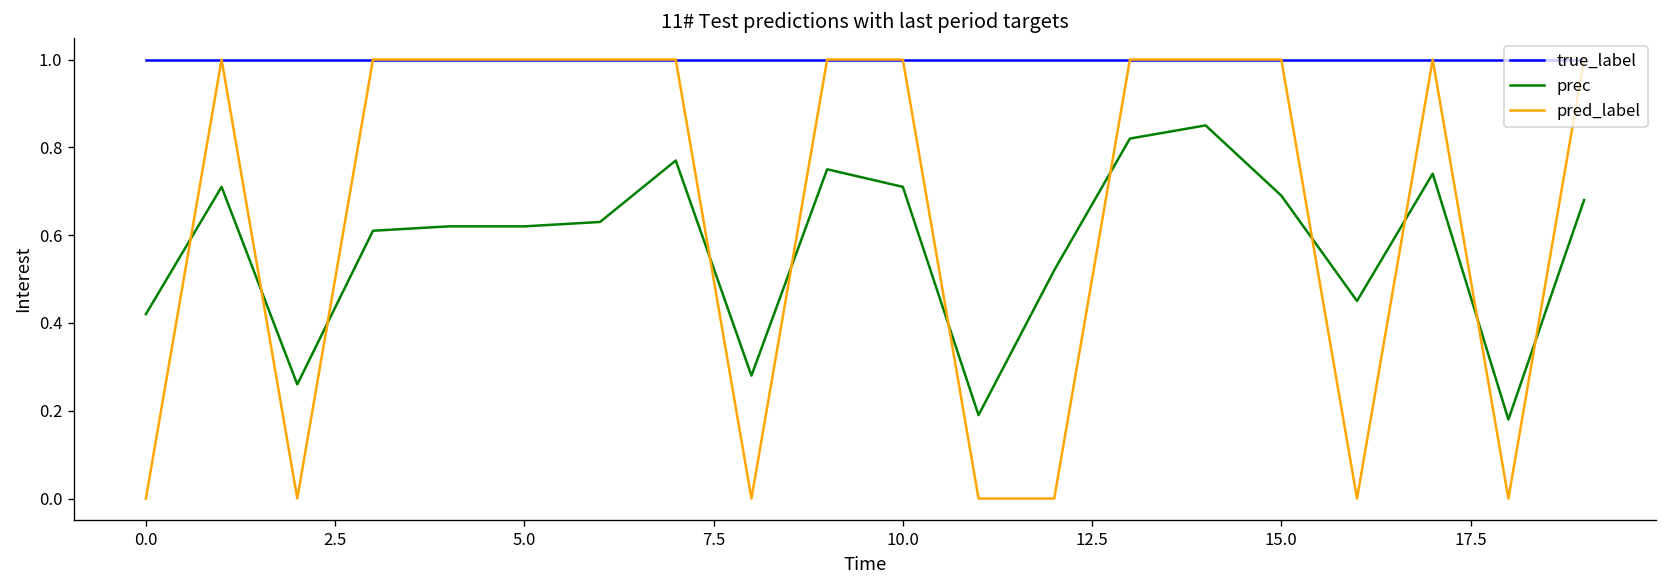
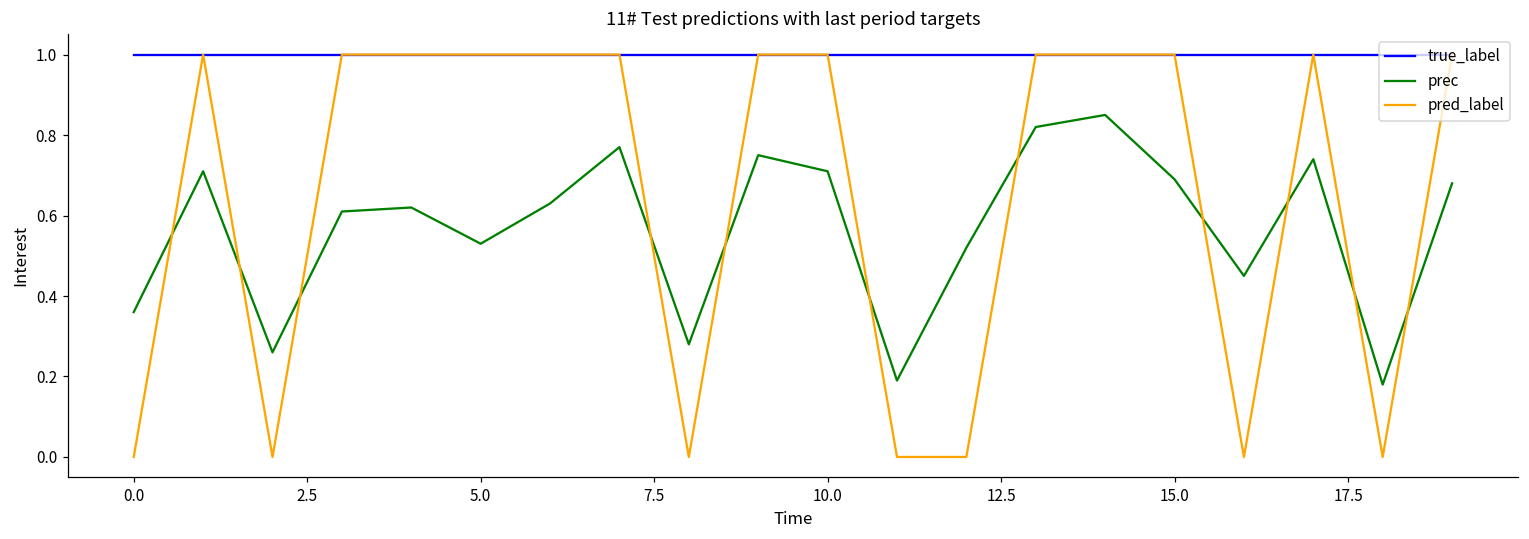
  {
    "true_label": {
      "0.0": 1.00
    },
    "prec": {
-     "0.0": 0.42,
-     "5.0": 0.62,
+     "0.0": 0.36,
+     "5.0": 0.53,
      "10.0": 0.71,
      "15.0": 0.69
    },
    "pred_label": {
      "0.0": 0.00
    }
  }
